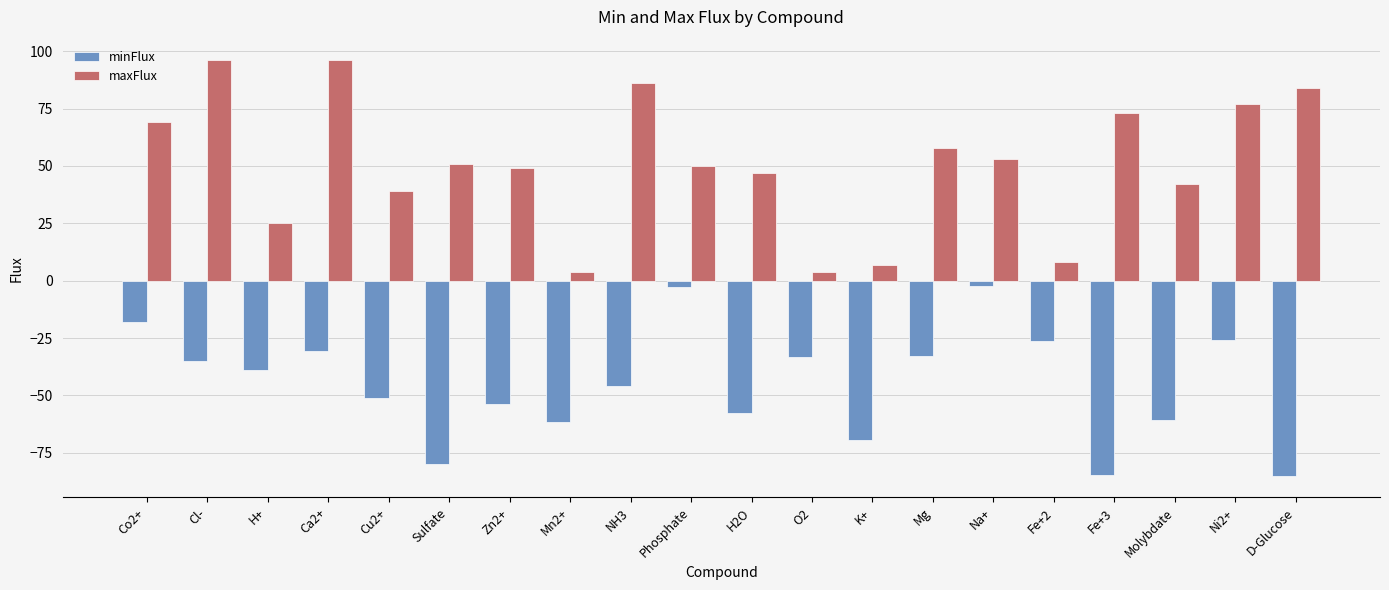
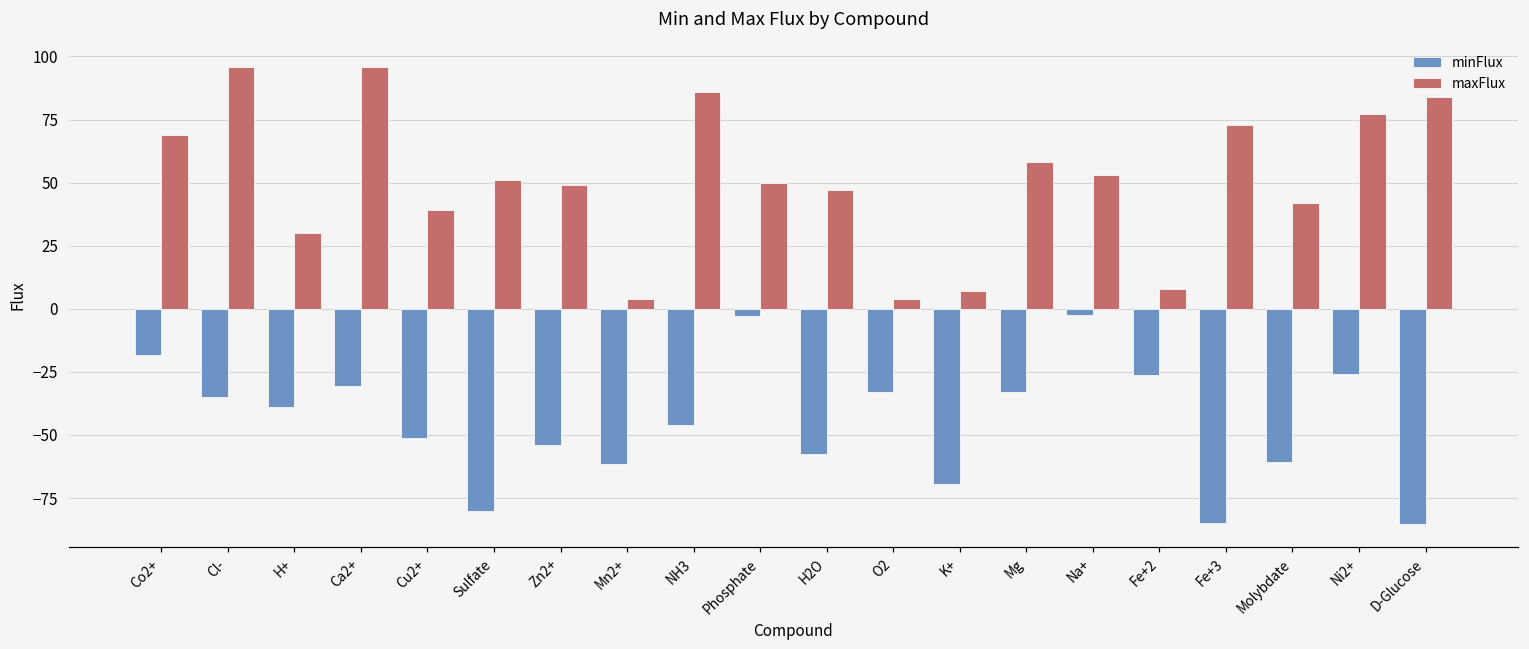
  {
    "minFlux": {
      "Co2+": -18,
      "Cl-": -35,
      "H+": -39,
      "Ca2+": -31,
      "Cu2+": -51,
      "Sulfate": -80,
      "Zn2+": -54,
      "Mn2+": -62,
      "NH3": -46,
      "Phosphate": -3,
      "H2O": -58,
      "O2": -33,
      "K+": -69,
      "Mg": -33,
      "Na+": -2,
      "Fe+2": -26,
      "Fe+3": -85,
      "Molybdate": -61,
      "Ni2+": -26,
      "D-Glucose": -85
    },
    "maxFlux": {
      "Co2+": 69,
      "Cl-": 96,
-     "H+": 25,
+     "H+": 30,
      "Ca2+": 96,
      "Cu2+": 39,
      "Sulfate": 51,
      "Zn2+": 49,
      "Mn2+": 4,
      "NH3": 86,
      "Phosphate": 50,
      "H2O": 47,
      "O2": 4,
      "K+": 7,
      "Mg": 58,
      "Na+": 53,
      "Fe+2": 8,
      "Fe+3": 73,
      "Molybdate": 42,
      "Ni2+": 77,
      "D-Glucose": 84
    }
  }
